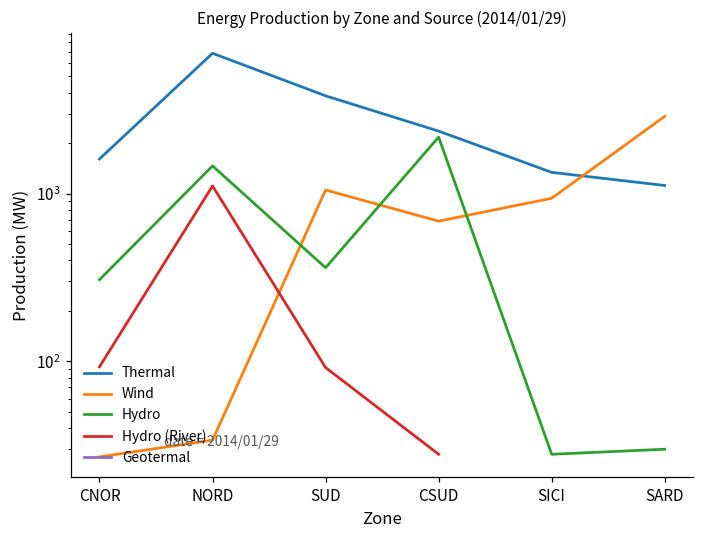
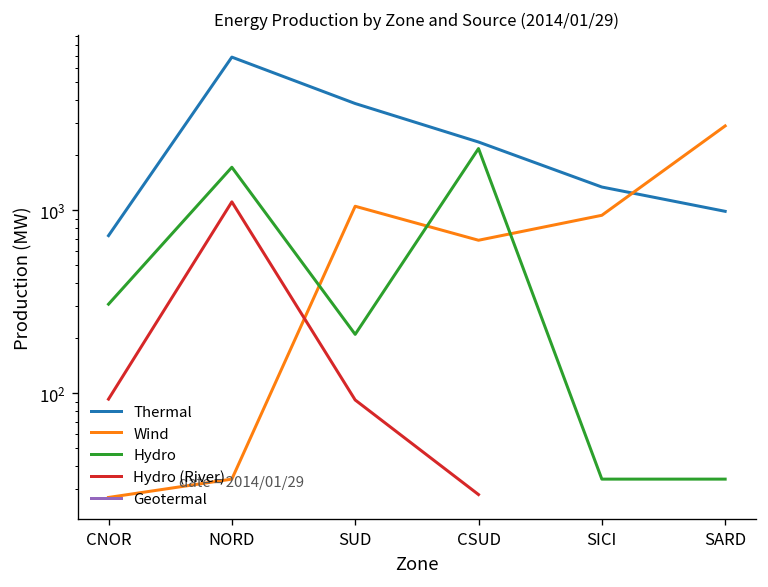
  {
    "Thermal": {
-     "CNOR": 1600,
+     "CNOR": 700,
      "NORD": 7000,
      "SUD": 3800,
      "CSUD": 2400,
      "SICI": 1300,
-     "SARD": 1100
+     "SARD": 1000
    },
    "Wind": {
      "CNOR": 27,
      "SUD": 1100,
      "CSUD": 700,
      "SICI": 900,
      "SARD": 2900
    },
    "Hydro": {
      "CNOR": 310,
-     "NORD": 1500,
-     "SUD": 360,
+     "NORD": 1700,
+     "SUD": 210,
      "CSUD": 2200,
-     "SICI": 28,
-     "SARD": 30
+     "SICI": 34,
+     "SARD": 34
    },
    "Hydro (River)": {
      "CNOR": 90,
      "NORD": 1100,
      "SUD": 90,
      "CSUD": 28
    },
    "Geotermal": {
      "CNOR": 620
    }
  }
